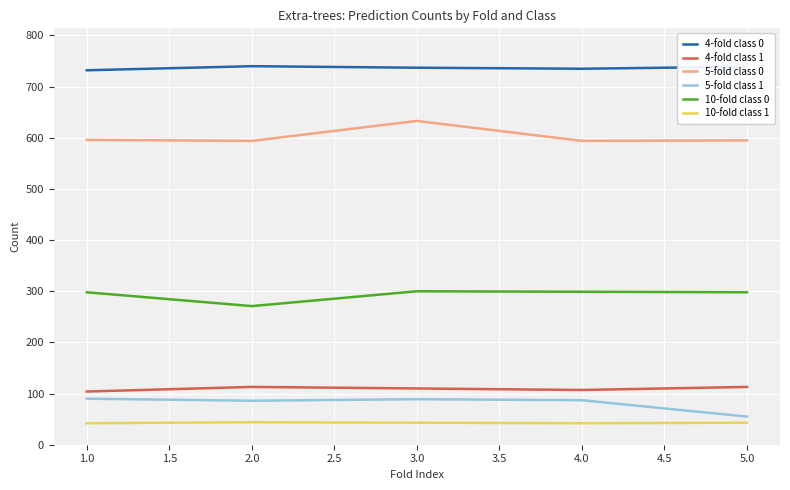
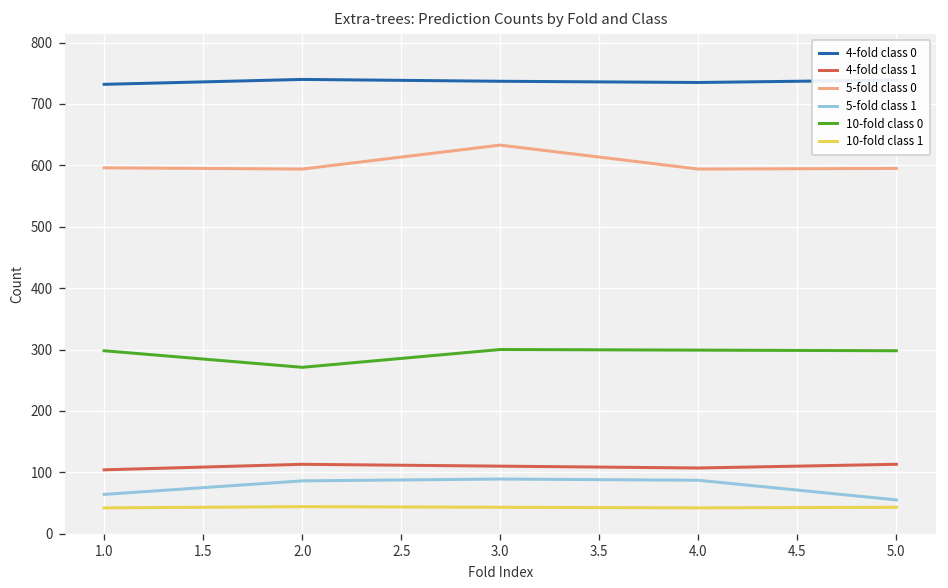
  {
    "4-fold class 0": {
      "1.0": 730,
      "2.0": 740,
      "3.0": 740,
      "4.0": 740
    },
    "4-fold class 1": {
      "1.0": 100,
      "2.0": 110,
      "3.0": 110,
      "4.0": 110,
      "5.0": 110
    },
    "5-fold class 0": {
      "1.0": 600,
      "2.0": 590,
      "3.0": 630,
      "4.0": 590,
      "5.0": 600
    },
    "5-fold class 1": {
-     "1.0": 90,
+     "1.0": 60,
      "2.0": 90,
      "3.0": 90,
      "4.0": 90,
      "5.0": 60
    },
    "10-fold class 0": {
      "1.0": 300,
      "2.0": 270,
      "3.0": 300,
      "4.0": 300,
      "5.0": 300
    },
    "10-fold class 1": {
      "1.0": 40,
      "2.0": 40,
      "3.0": 40,
      "4.0": 40,
      "5.0": 40
    }
  }
